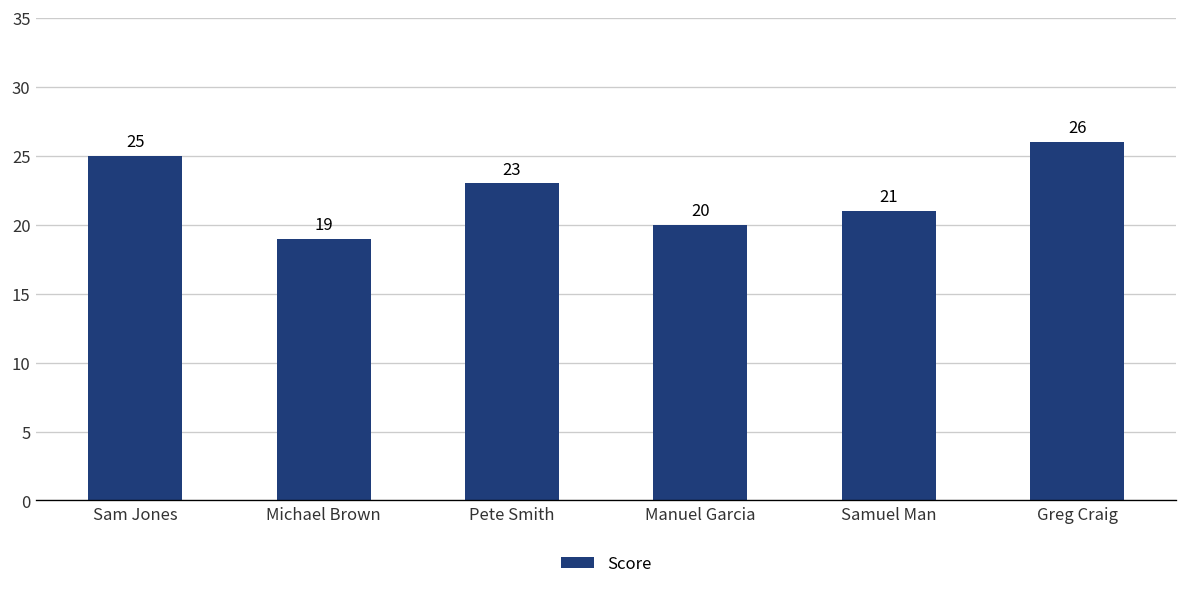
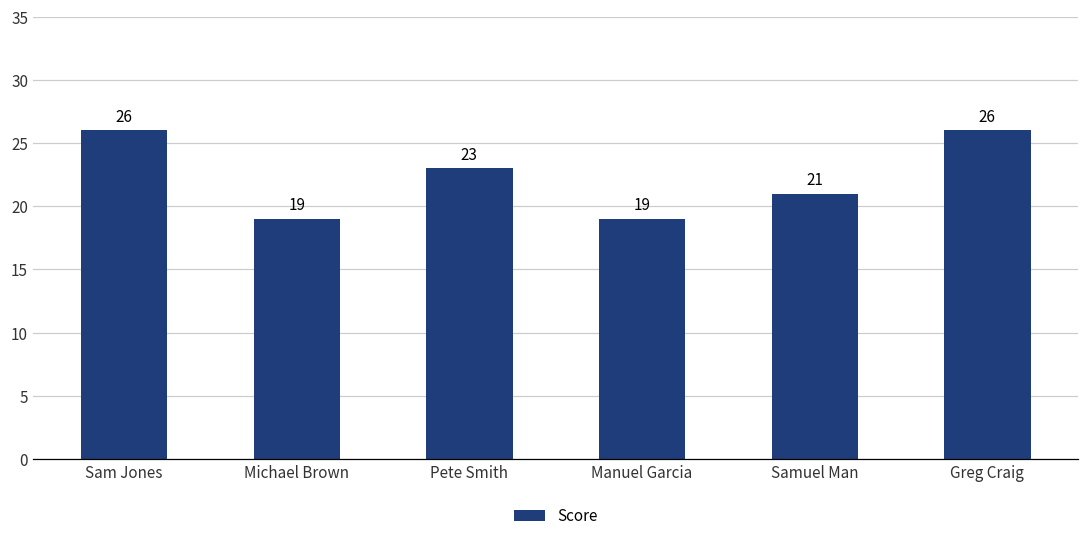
  {
-   "Sam Jones": 25,
+   "Sam Jones": 26,
    "Michael Brown": 19,
    "Pete Smith": 23,
-   "Manuel Garcia": 20,
+   "Manuel Garcia": 19,
    "Samuel Man": 21,
    "Greg Craig": 26
  }
